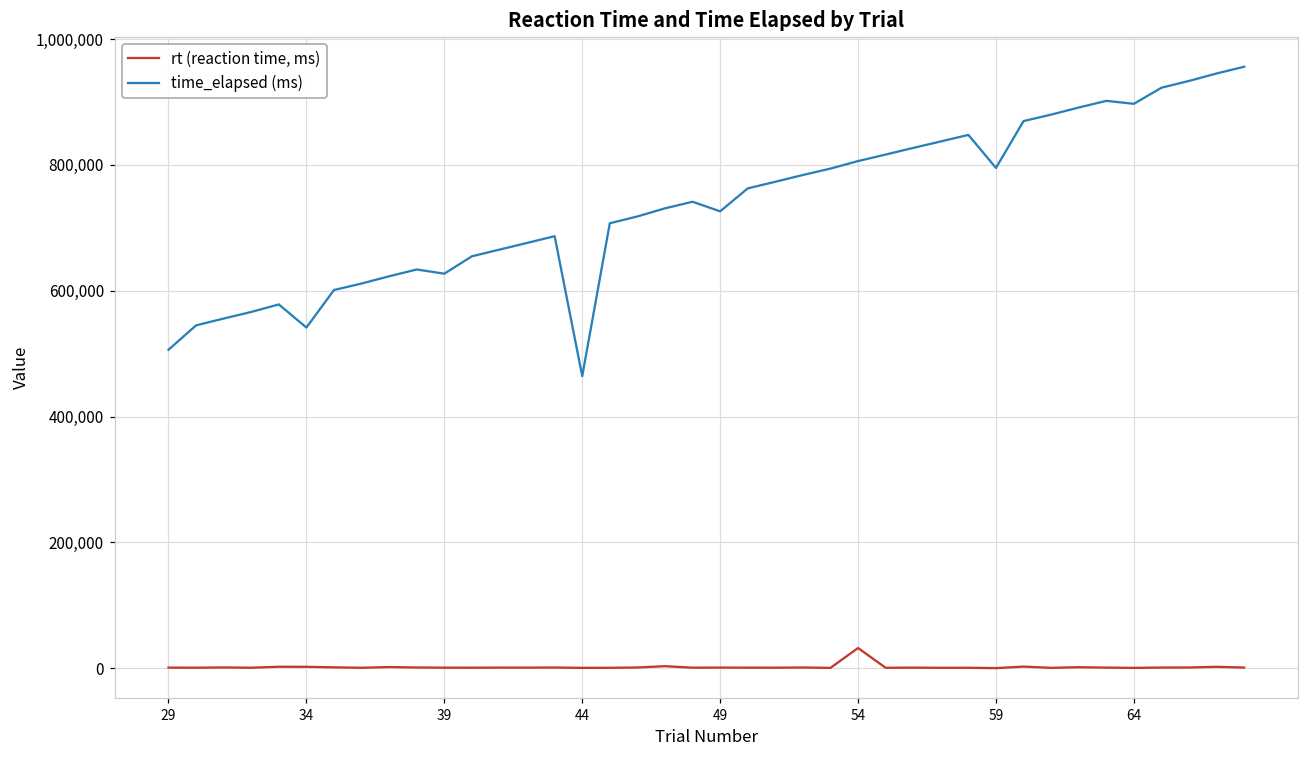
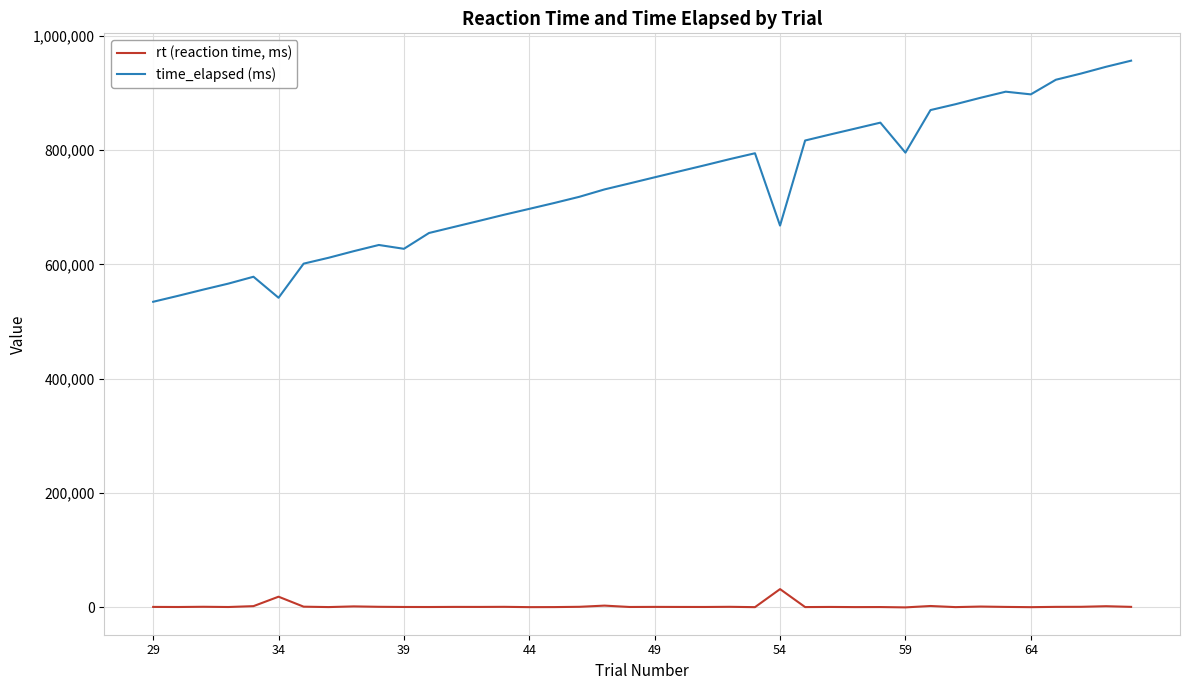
  {
    "rt (reaction time, ms)": {
      "29": "0",
-     "34": "0",
+     "34": "20,000",
      "39": "0",
      "44": "0",
      "49": "0",
      "54": "30,000",
      "59": "0",
      "64": "0"
    },
    "time_elapsed (ms)": {
-     "29": "510,000",
+     "29": "530,000",
      "34": "540,000",
      "39": "630,000",
-     "44": "460,000",
-     "49": "730,000",
-     "54": "810,000",
+     "44": "700,000",
+     "49": "750,000",
+     "54": "670,000",
      "59": "800,000",
      "64": "900,000"
    }
  }
